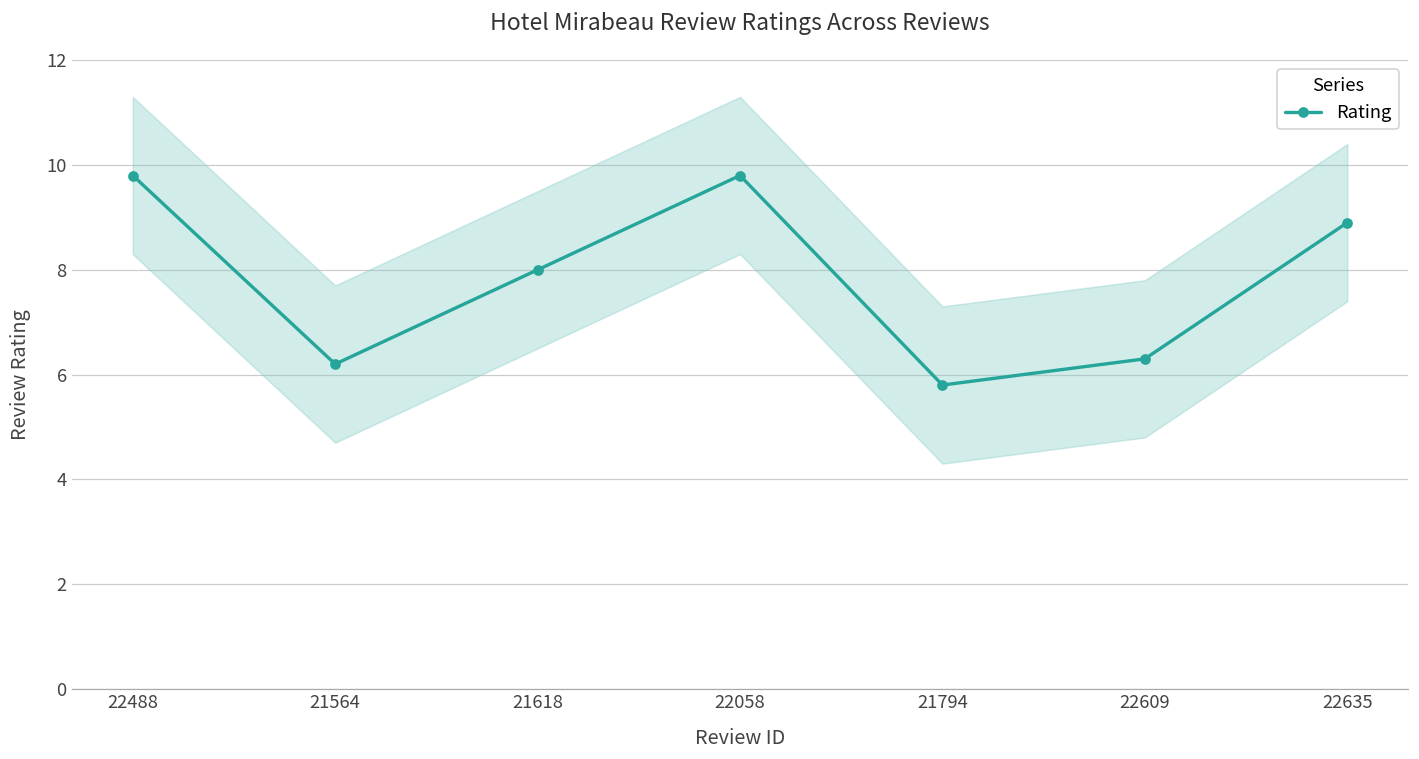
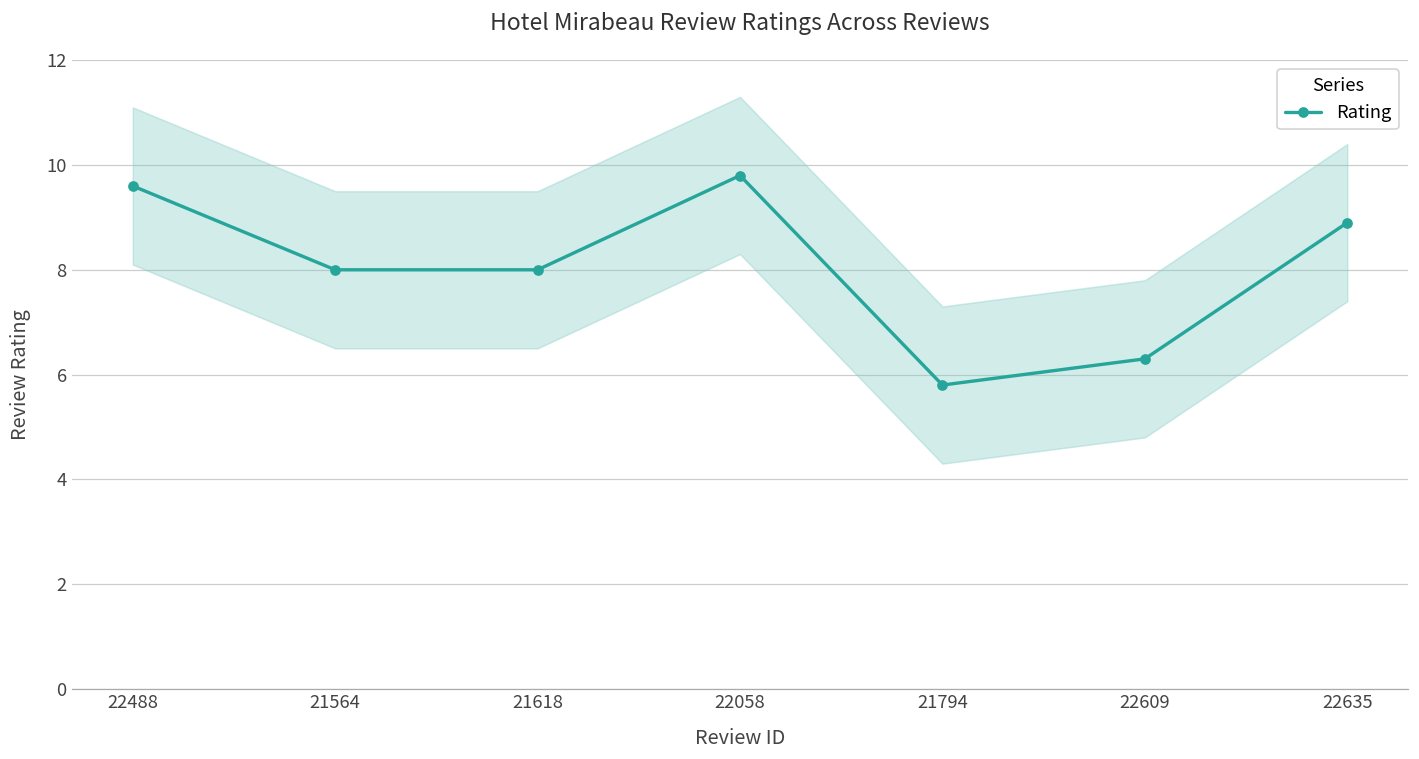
  {
    "Rating": {
-     "22488": 9.8,
-     "21564": 6.2,
+     "22488": 9.6,
+     "21564": 8.0,
      "21618": 8.0,
      "22058": 9.8,
      "21794": 5.8,
      "22609": 6.3,
      "22635": 8.9
    }
  }
